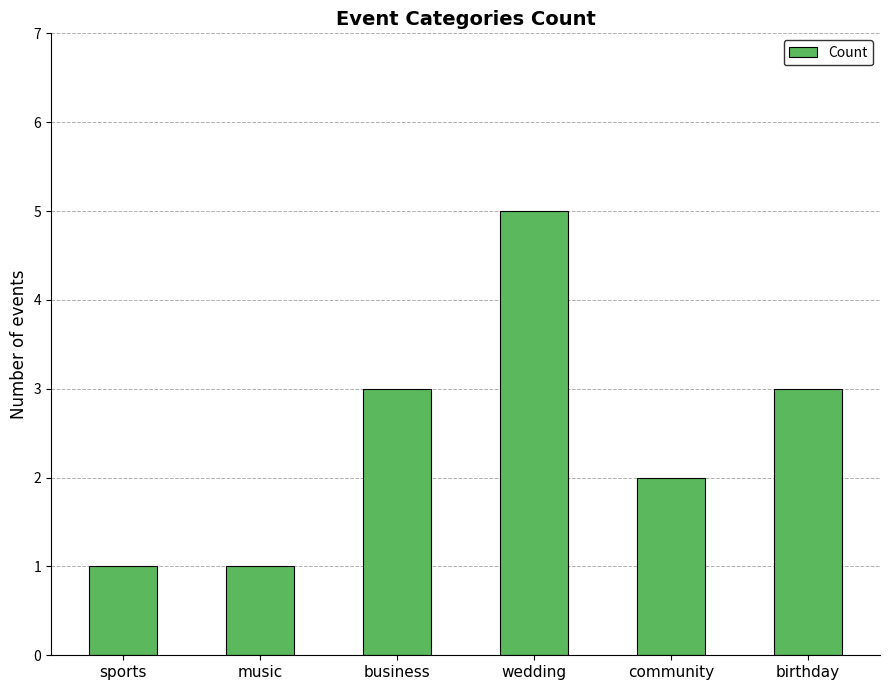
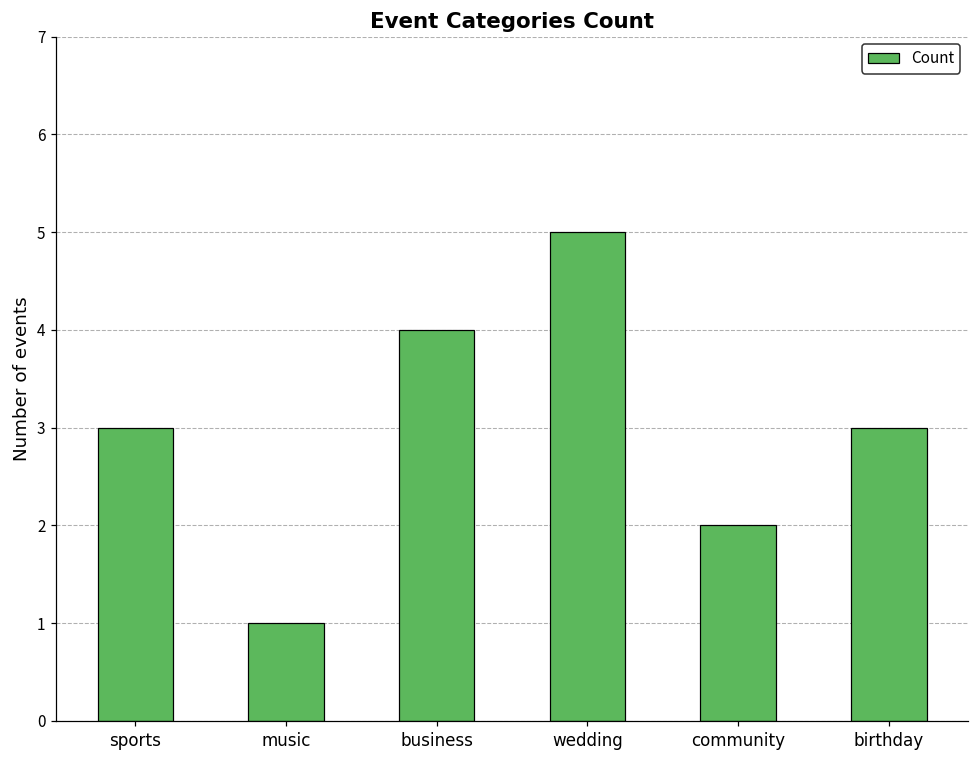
  {
-   "sports": 1,
+   "sports": 3,
    "music": 1,
-   "business": 3,
+   "business": 4,
    "wedding": 5,
    "community": 2,
    "birthday": 3
  }
